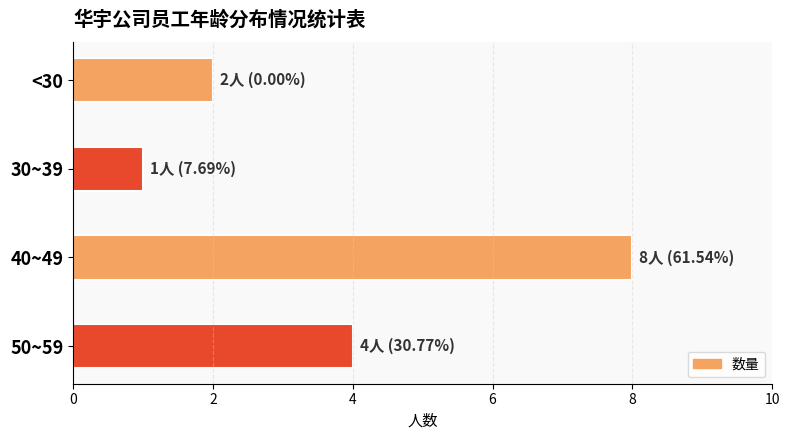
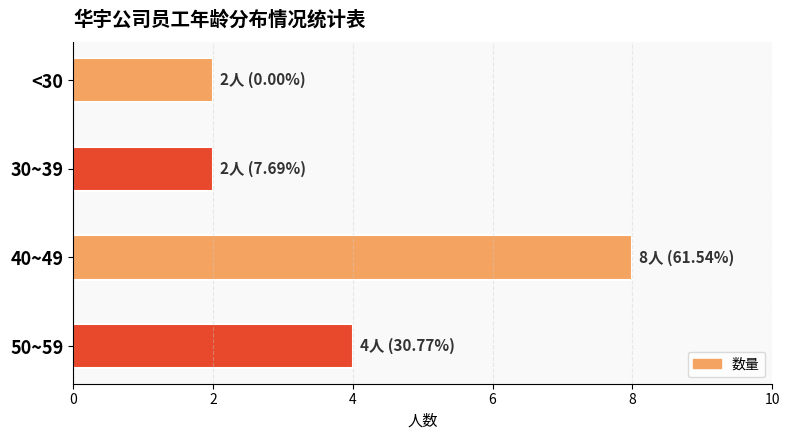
  {
    "<30": "2人",
-   "30~39": "1人",
+   "30~39": "2人",
    "40~49": "8人",
    "50~59": "4人"
  }
